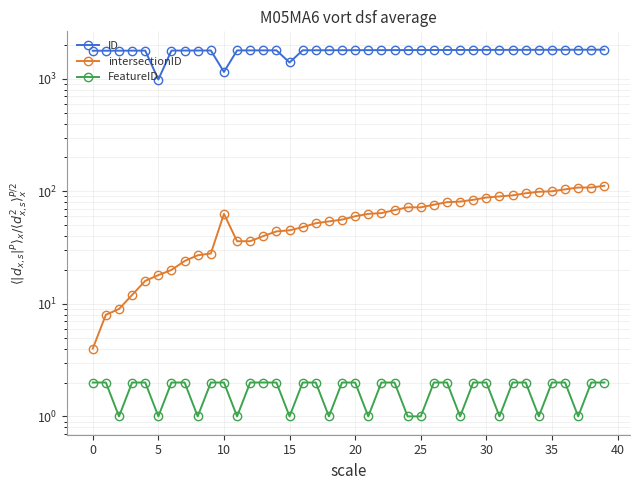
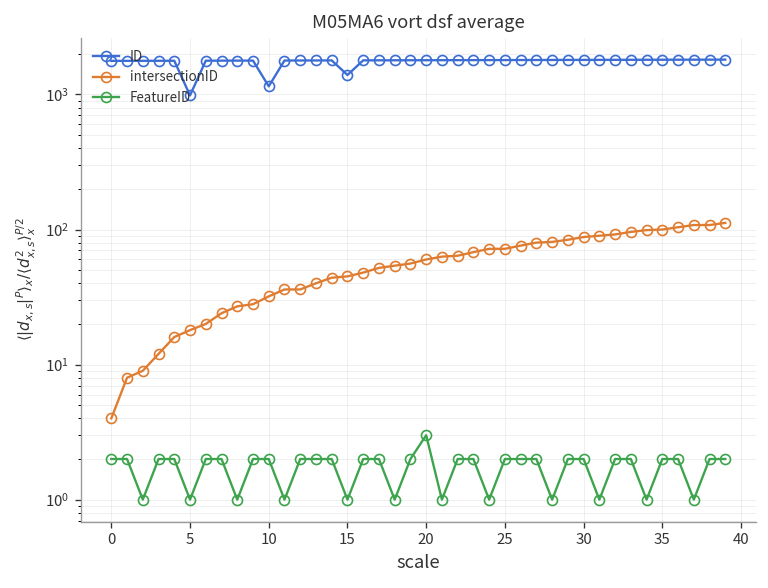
  {
    "ID": {
      "0": 1800,
      "5": 1000,
      "10": 1100,
      "15": 1400,
      "20": 1800,
      "25": 1800,
      "30": 1800,
      "35": 1800
    },
    "intersectionID": {
      "0": 4,
      "5": 18,
-     "10": 60,
+     "10": 32,
      "15": 45,
      "20": 60,
      "25": 70,
      "30": 90,
      "35": 100
    },
    "FeatureID": {
      "0": 2,
      "5": 1,
      "10": 2,
      "15": 1,
-     "20": 2,
-     "25": 1,
+     "20": 3,
+     "25": 2,
      "30": 2,
      "35": 2
    }
  }
